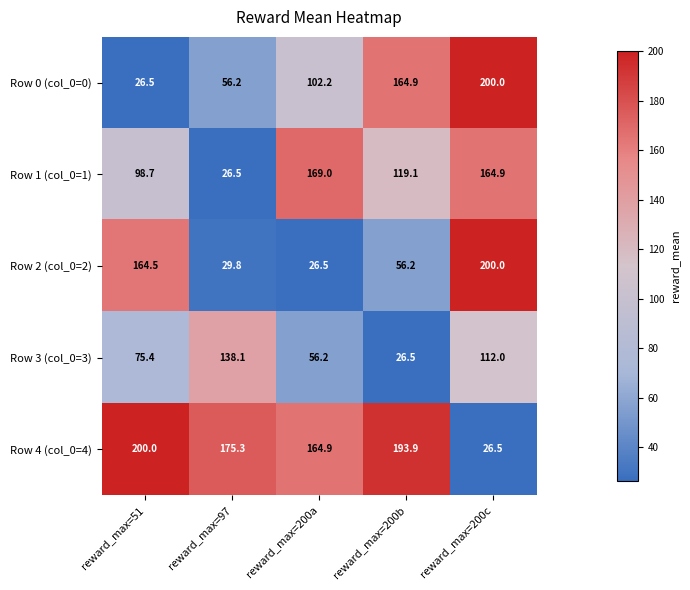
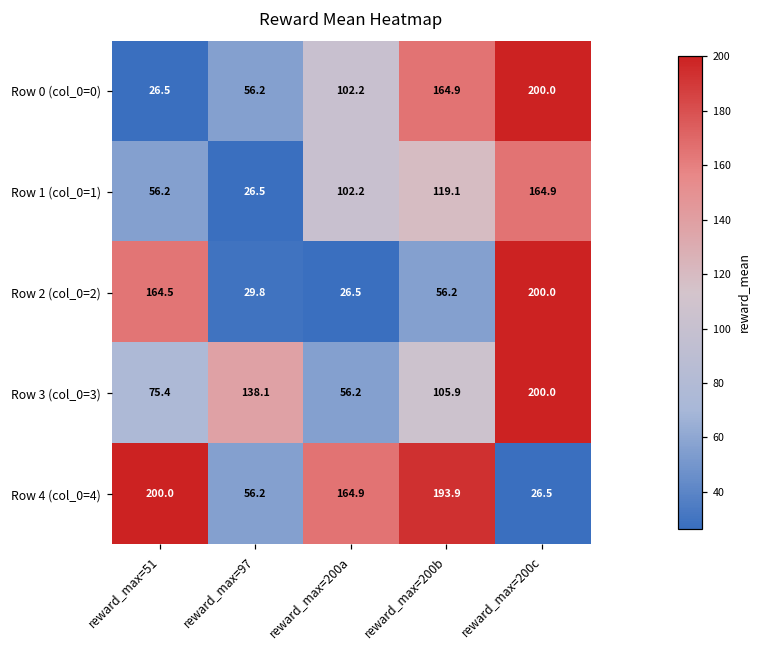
  {
    "Row 0 (col_0=0)": {
      "reward_max=51": 26.5,
      "reward_max=97": 56.2,
      "reward_max=200a": 102.2,
      "reward_max=200b": 164.9,
      "reward_max=200c": 200.0
    },
    "Row 1 (col_0=1)": {
-     "reward_max=51": 98.7,
+     "reward_max=51": 56.2,
      "reward_max=97": 26.5,
-     "reward_max=200a": 169.0,
+     "reward_max=200a": 102.2,
      "reward_max=200b": 119.1,
      "reward_max=200c": 164.9
    },
    "Row 2 (col_0=2)": {
      "reward_max=51": 164.5,
      "reward_max=97": 29.8,
      "reward_max=200a": 26.5,
      "reward_max=200b": 56.2,
      "reward_max=200c": 200.0
    },
    "Row 3 (col_0=3)": {
      "reward_max=51": 75.4,
      "reward_max=97": 138.1,
      "reward_max=200a": 56.2,
-     "reward_max=200b": 26.5,
-     "reward_max=200c": 112.0
+     "reward_max=200b": 105.9,
+     "reward_max=200c": 200.0
    },
    "Row 4 (col_0=4)": {
      "reward_max=51": 200.0,
-     "reward_max=97": 175.3,
+     "reward_max=97": 56.2,
      "reward_max=200a": 164.9,
      "reward_max=200b": 193.9,
      "reward_max=200c": 26.5
    }
  }
